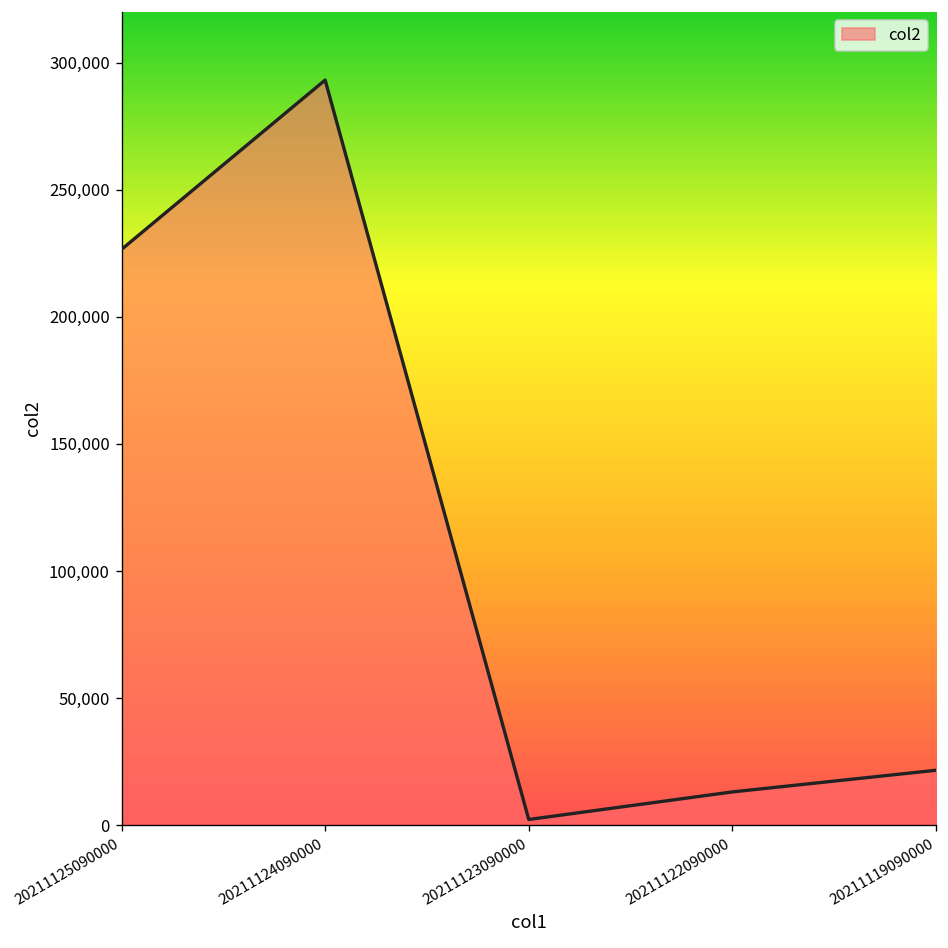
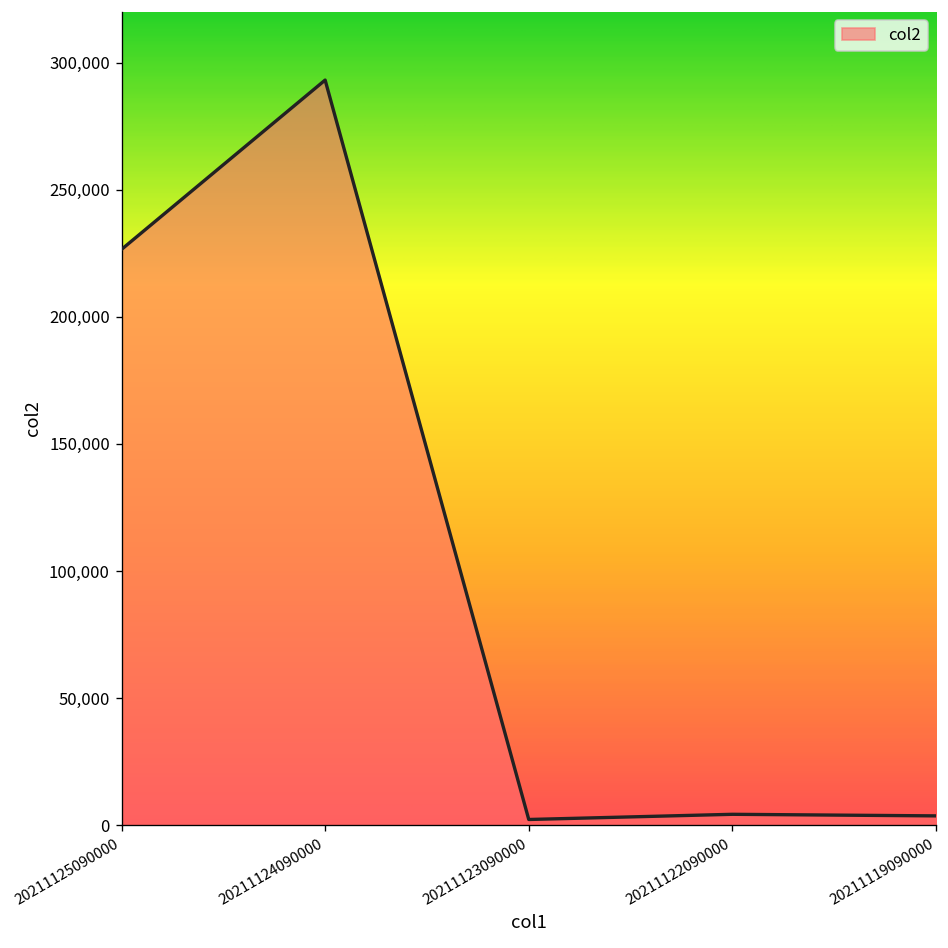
  {
    "20211125090000": "227,000",
    "20211124090000": "293,000",
    "20211123090000": "2,000",
-   "20211122090000": "13,000",
-   "20211119090000": "22,000"
+   "20211122090000": "4,000",
+   "20211119090000": "4,000"
  }
